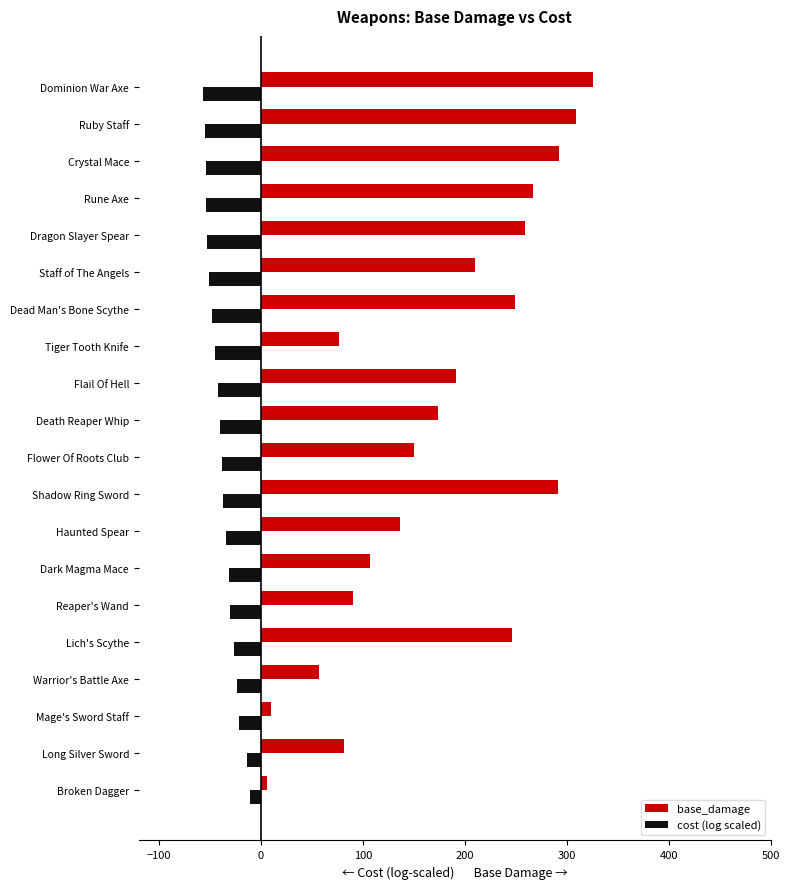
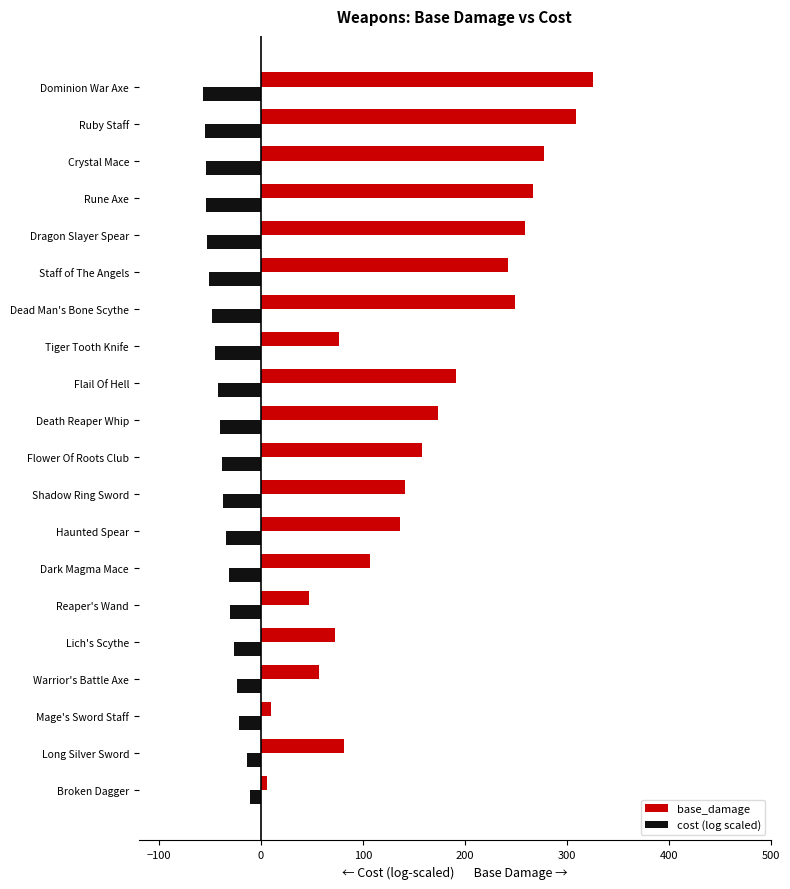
  {
    "base_damage": {
      "Dominion War Axe": 326,
      "Ruby Staff": 309,
-     "Crystal Mace": 292,
+     "Crystal Mace": 278,
      "Rune Axe": 267,
      "Dragon Slayer Spear": 259,
-     "Staff of The Angels": 210,
+     "Staff of The Angels": 242,
      "Dead Man's Bone Scythe": 249,
      "Tiger Tooth Knife": 76,
      "Flail Of Hell": 191,
      "Death Reaper Whip": 174,
-     "Flower Of Roots Club": 150,
-     "Shadow Ring Sword": 291,
+     "Flower Of Roots Club": 158,
+     "Shadow Ring Sword": 141,
      "Haunted Spear": 136,
      "Dark Magma Mace": 107,
-     "Reaper's Wand": 90,
-     "Lich's Scythe": 246,
+     "Reaper's Wand": 47,
+     "Lich's Scythe": 73,
      "Warrior's Battle Axe": 57,
      "Mage's Sword Staff": 10,
      "Long Silver Sword": 81,
      "Broken Dagger": 6
    },
    "cost (log scaled)": {
      "Dominion War Axe": -57,
      "Ruby Staff": -55,
      "Crystal Mace": -54,
      "Rune Axe": -54,
      "Dragon Slayer Spear": -53,
      "Staff of The Angels": -51,
      "Dead Man's Bone Scythe": -48,
      "Tiger Tooth Knife": -45,
      "Flail Of Hell": -42,
      "Death Reaper Whip": -40,
      "Flower Of Roots Club": -38,
      "Shadow Ring Sword": -37,
      "Haunted Spear": -35,
      "Dark Magma Mace": -32,
      "Reaper's Wand": -30,
      "Lich's Scythe": -27,
      "Warrior's Battle Axe": -24,
      "Mage's Sword Staff": -22,
      "Long Silver Sword": -14,
      "Broken Dagger": -10
    }
  }
